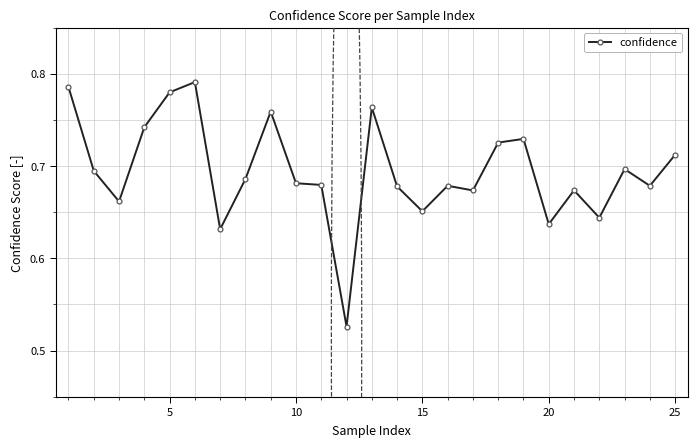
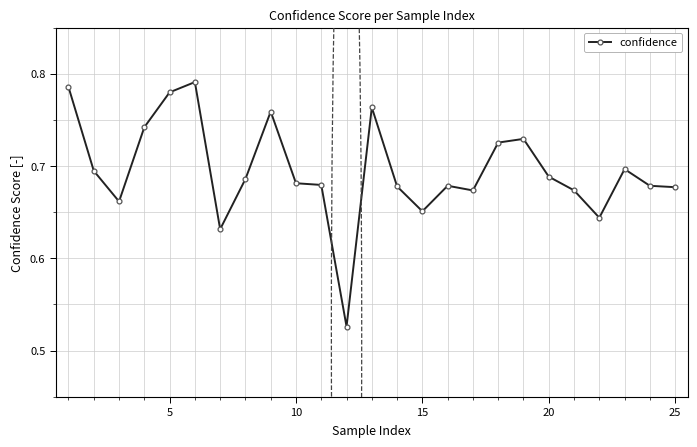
  {
    "5": 0.78,
    "10": 0.68,
    "15": 0.65,
-   "20": 0.64,
-   "25": 0.71
+   "20": 0.69,
+   "25": 0.68
  }
